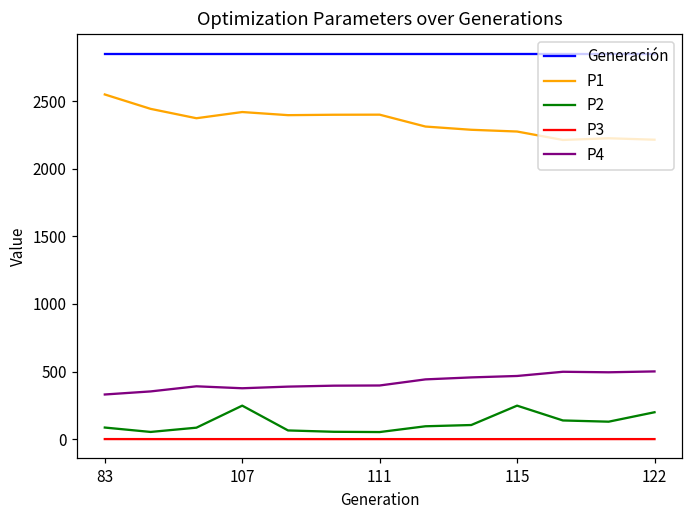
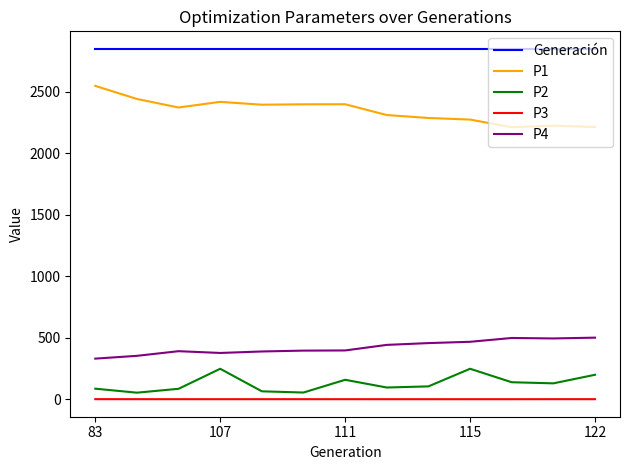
  {
    "Generación": {
      "83": 2850,
      "107": 2850,
      "111": 2850,
      "115": 2850
    },
    "P1": {
      "83": 2550,
      "107": 2420,
      "111": 2400,
      "115": 2270
    },
    "P2": {
      "83": 90,
      "107": 250,
-     "111": 50,
+     "111": 160,
      "115": 250,
      "122": 200
    },
    "P3": {
      "83": 0,
      "107": 0,
      "111": 0,
      "115": 0,
      "122": 0
    },
    "P4": {
      "83": 330,
      "107": 380,
      "111": 400,
      "115": 470,
      "122": 500
    }
  }
